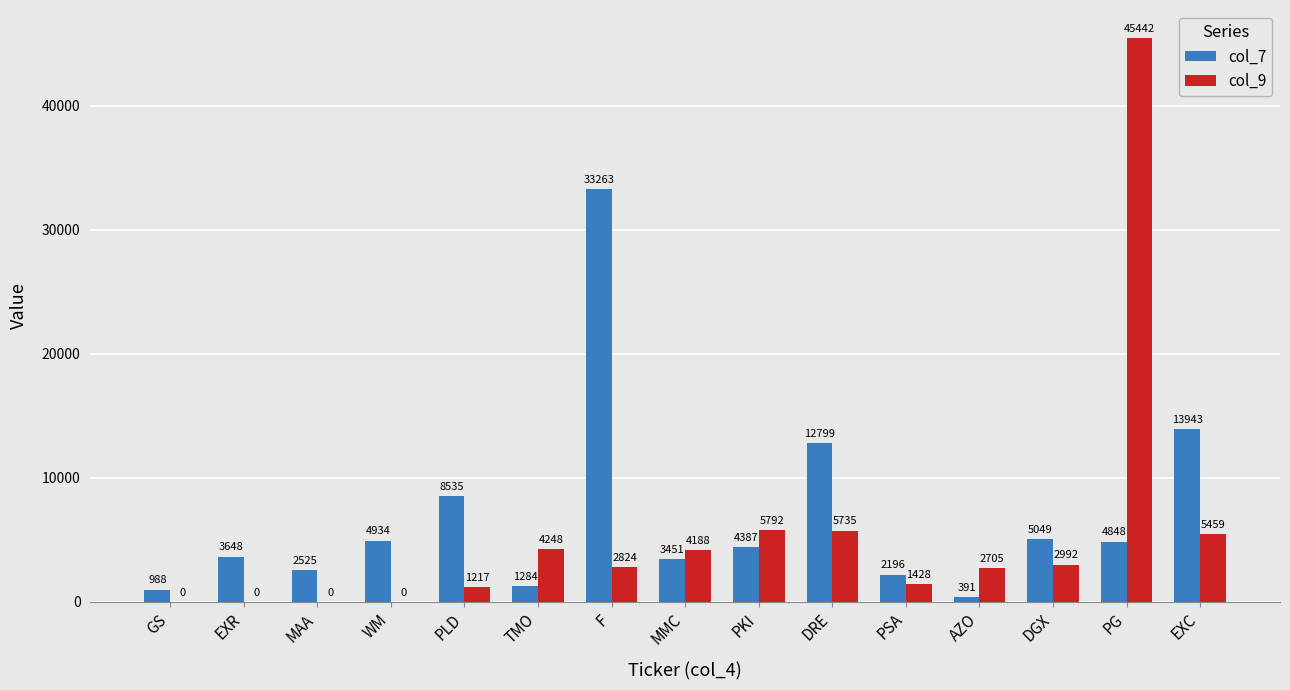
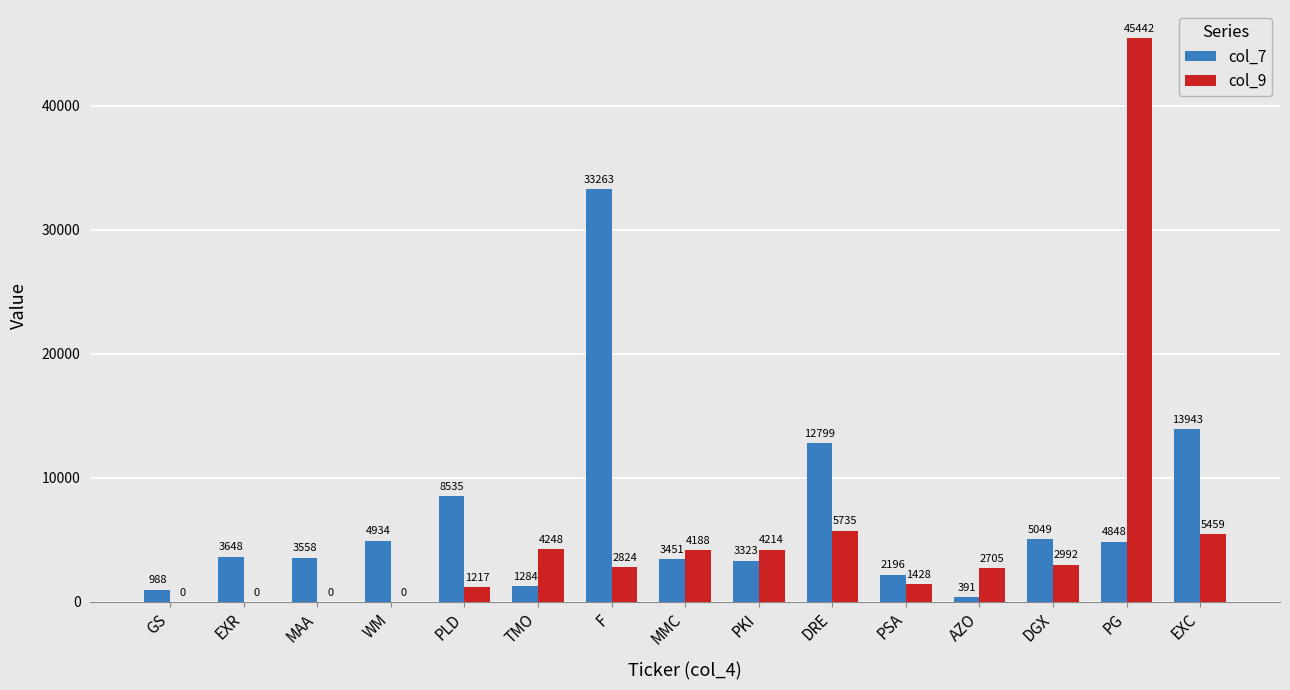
  {
    "col_7": {
      "GS": 988,
      "EXR": 3648,
-     "MAA": 2525,
+     "MAA": 3558,
      "WM": 4934,
      "PLD": 8535,
      "TMO": 1284,
      "F": 33263,
      "MMC": 3451,
-     "PKI": 4387,
+     "PKI": 3323,
      "DRE": 12799,
      "PSA": 2196,
      "AZO": 391,
      "DGX": 5049,
      "PG": 4848,
      "EXC": 13943
    },
    "col_9": {
      "GS": 0,
      "EXR": 0,
      "MAA": 0,
      "WM": 0,
      "PLD": 1217,
      "TMO": 4248,
      "F": 2824,
      "MMC": 4188,
-     "PKI": 5792,
+     "PKI": 4214,
      "DRE": 5735,
      "PSA": 1428,
      "AZO": 2705,
      "DGX": 2992,
      "PG": 45442,
      "EXC": 5459
    }
  }
